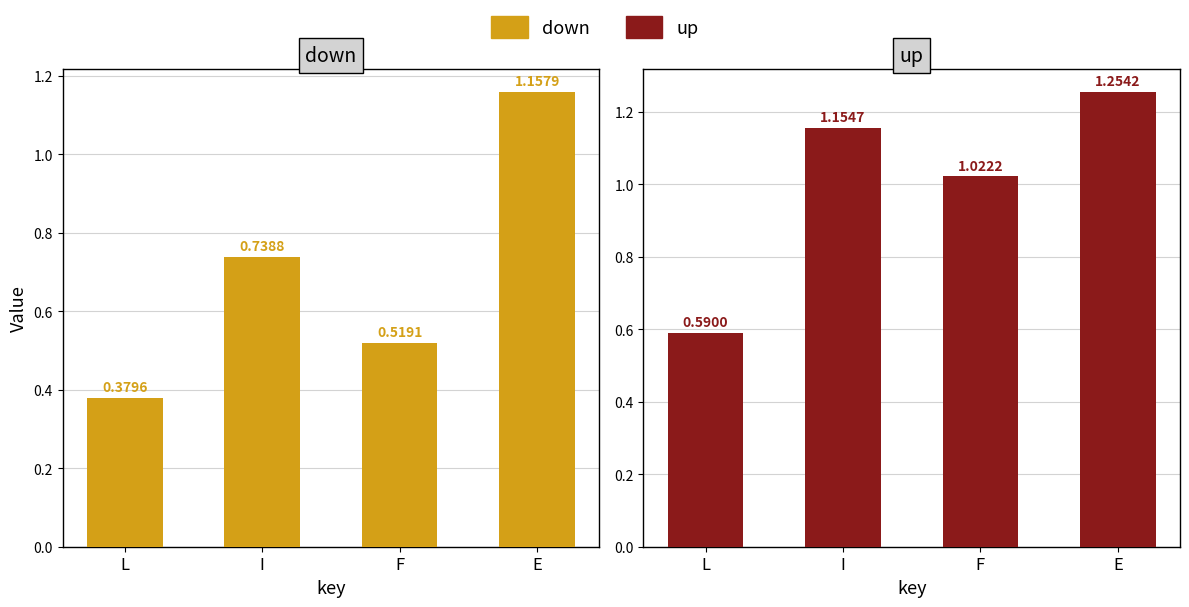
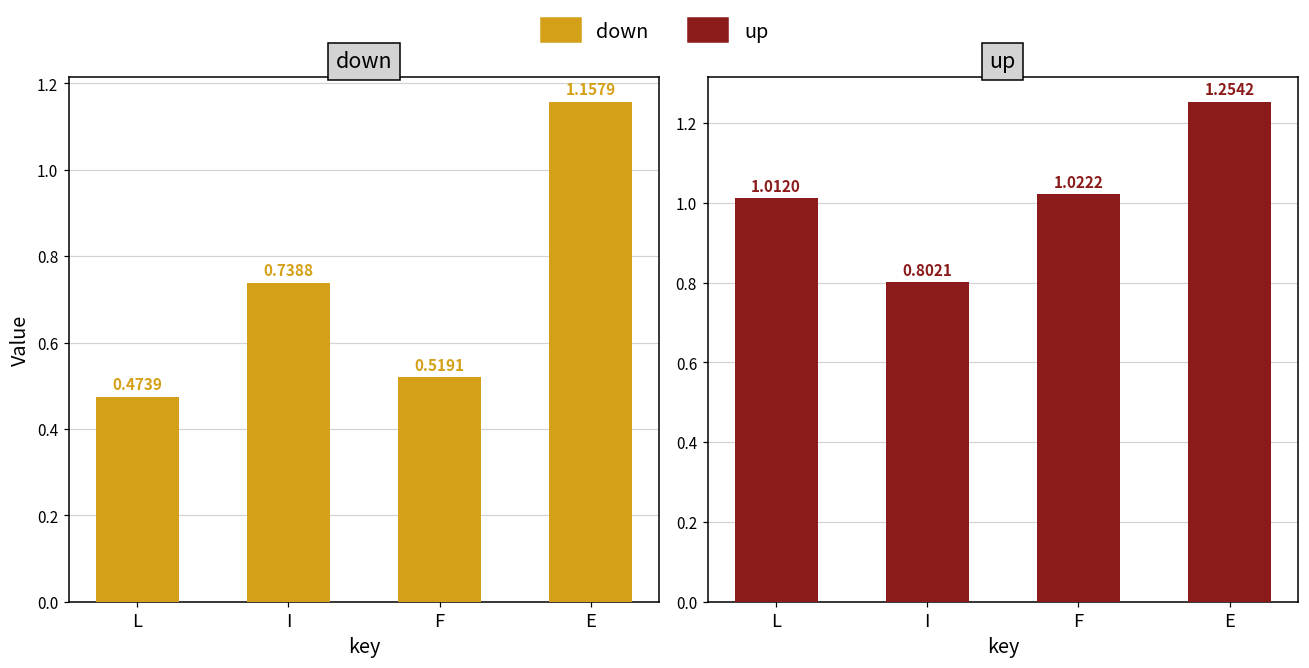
  {
    "down": {
-     "L": 0.3796,
+     "L": 0.4739,
      "I": 0.7388,
      "F": 0.5191,
      "E": 1.1579
    },
    "up": {
-     "L": 0.5900,
-     "I": 1.1547,
+     "L": 1.0120,
+     "I": 0.8021,
      "F": 1.0222,
      "E": 1.2542
    }
  }
